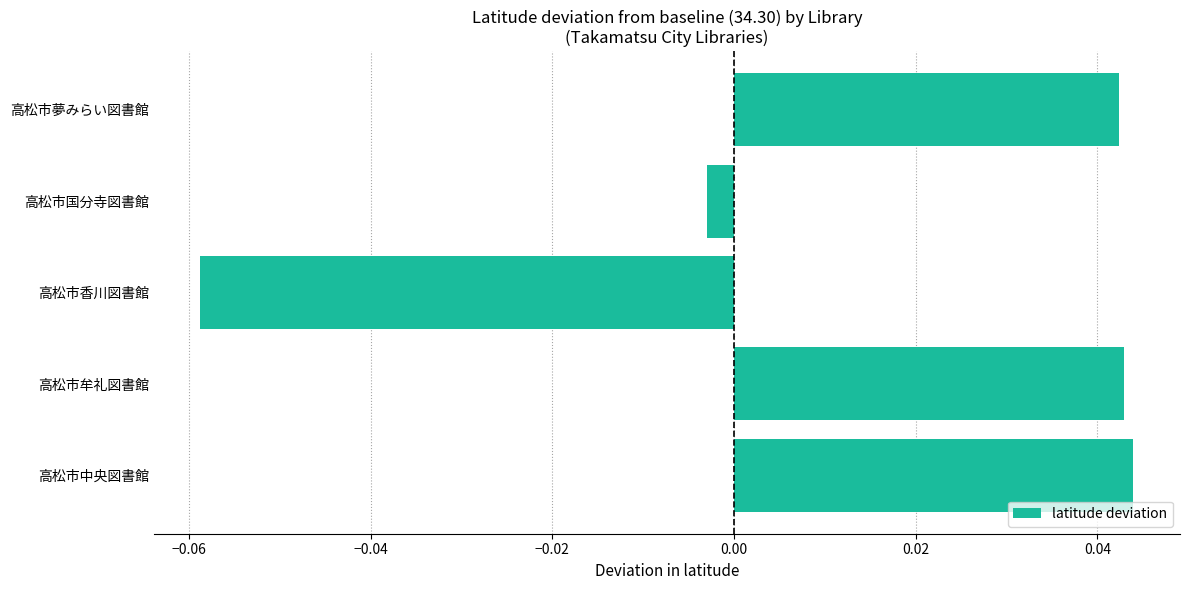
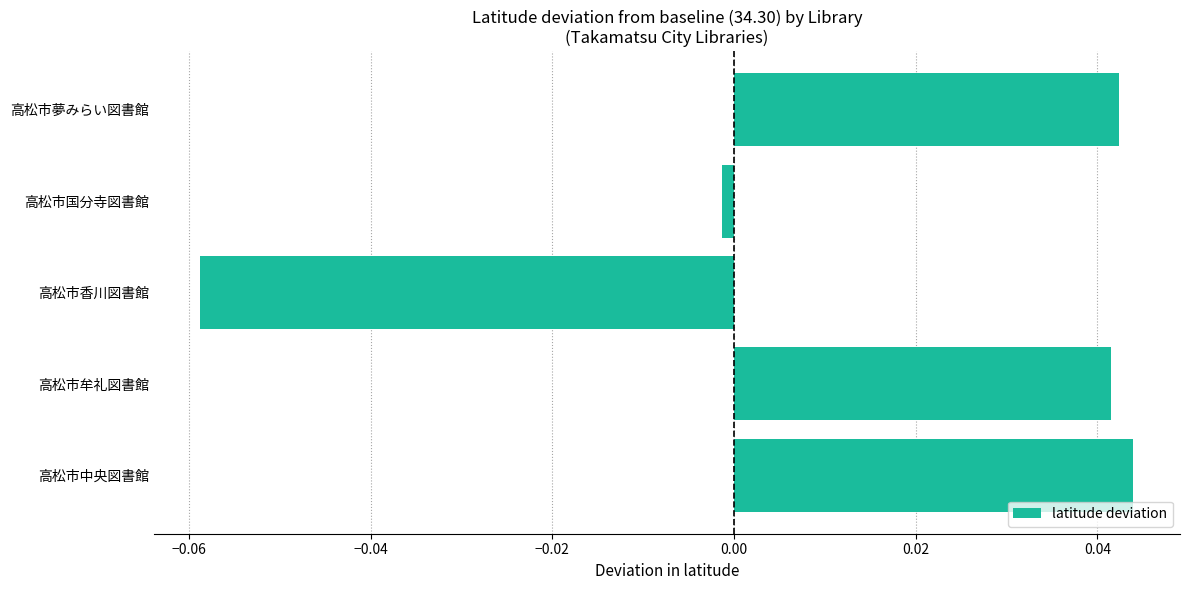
  {
    "高松市夢みらい図書館": 0.042,
-   "高松市国分寺図書館": -0.003,
+   "高松市国分寺図書館": -0.001,
    "高松市香川図書館": -0.059,
-   "高松市牟礼図書館": 0.043,
+   "高松市牟礼図書館": 0.041,
    "高松市中央図書館": 0.044
  }
